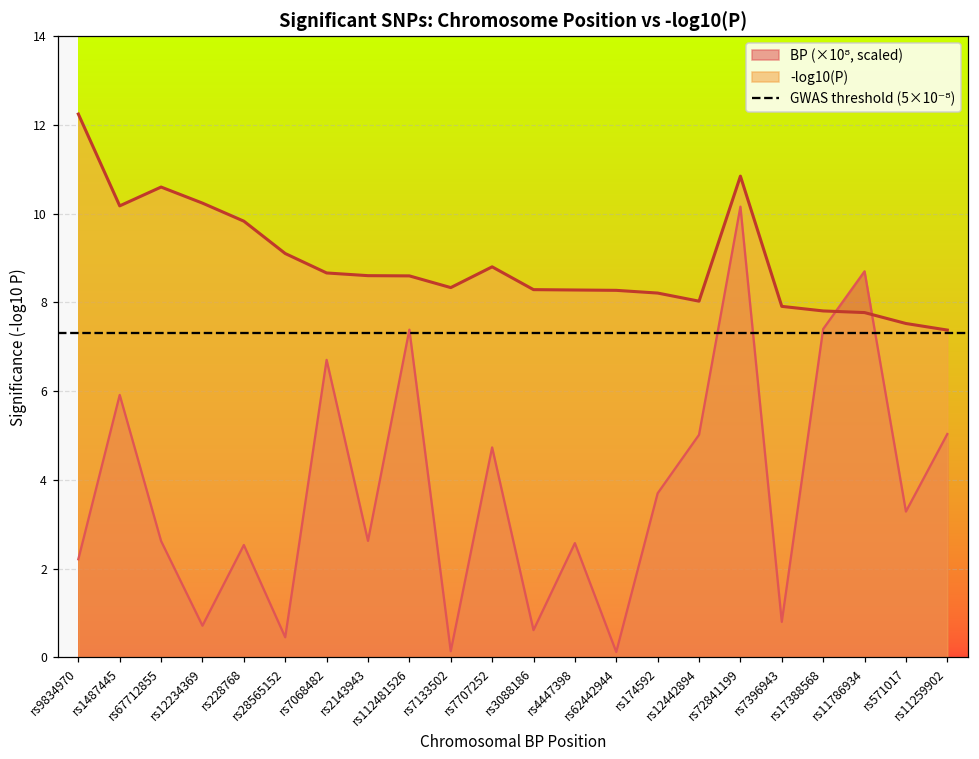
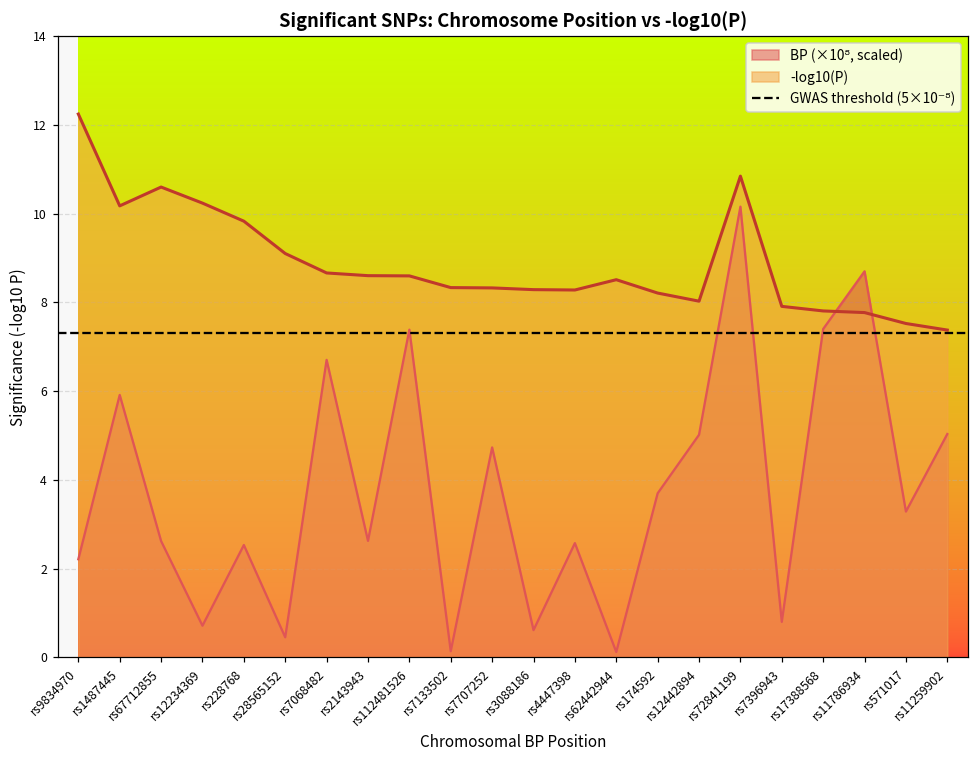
  {
    "BP (×10⁸, scaled)": {
      "rs9834970": 2.2,
      "rs1487445": 5.9,
      "rs67712855": 2.6,
      "rs12234369": 0.7,
      "rs228768": 2.5,
      "rs28565152": 0.5,
      "rs7068482": 6.7,
      "rs2143943": 2.6,
      "rs112481526": 7.4,
      "rs7133502": 0.1,
      "rs7707252": 4.7,
      "rs3088186": 0.6,
      "rs4447398": 2.6,
      "rs62442944": 0.1,
      "rs174592": 3.7,
      "rs12442894": 5.0,
      "rs72841199": 10.2,
      "rs7396943": 0.8,
      "rs17388568": 7.4,
      "rs11786934": 8.7,
      "rs571017": 3.3,
      "rs11259902": 5.0
    },
    "-log10(P)": {
      "rs9834970": 12.2,
      "rs1487445": 10.2,
      "rs67712855": 10.6,
      "rs12234369": 10.2,
      "rs228768": 9.8,
      "rs28565152": 9.1,
      "rs7068482": 8.7,
      "rs2143943": 8.6,
      "rs112481526": 8.6,
      "rs7133502": 8.3,
-     "rs7707252": 8.8,
+     "rs7707252": 8.3,
      "rs3088186": 8.3,
      "rs4447398": 8.3,
-     "rs62442944": 8.3,
+     "rs62442944": 8.5,
      "rs174592": 8.2,
      "rs12442894": 8.0,
      "rs72841199": 10.8,
      "rs7396943": 7.9,
      "rs17388568": 7.8,
      "rs11786934": 7.8,
      "rs571017": 7.5,
      "rs11259902": 7.4
    }
  }
